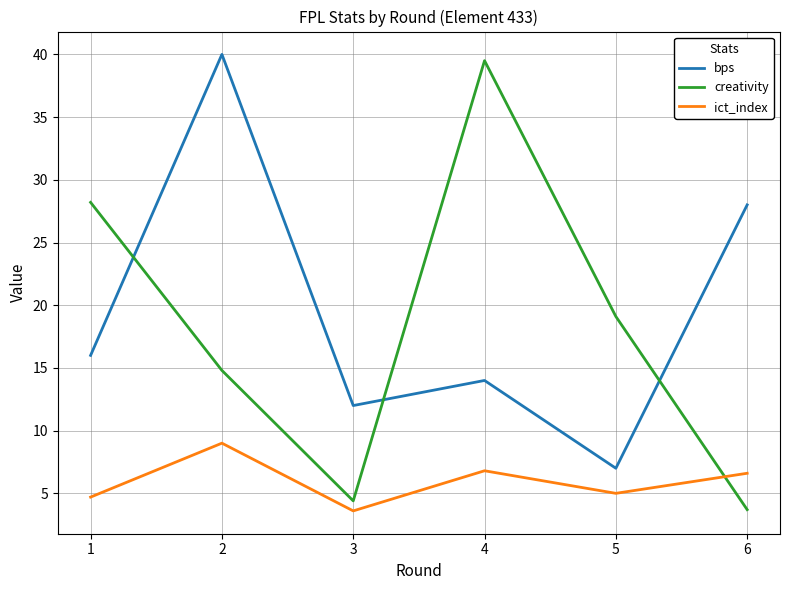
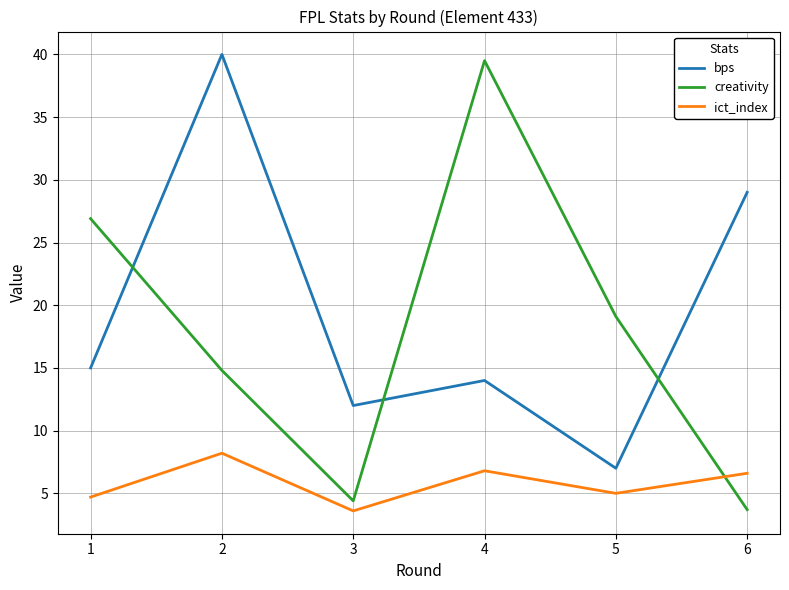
  {
    "bps": {
-     "1": 16,
+     "1": 15,
      "2": 40,
      "3": 12,
      "4": 14,
      "5": 7,
-     "6": 28
+     "6": 29
    },
    "creativity": {
-     "1": 28.2,
+     "1": 26.9,
      "2": 14.8,
      "3": 4.4,
      "4": 39.5,
      "5": 19.1,
      "6": 3.7
    },
    "ict_index": {
      "1": 4.7,
-     "2": 9.0,
+     "2": 8.2,
      "3": 3.6,
      "4": 6.8,
      "5": 5.0,
      "6": 6.6
    }
  }
